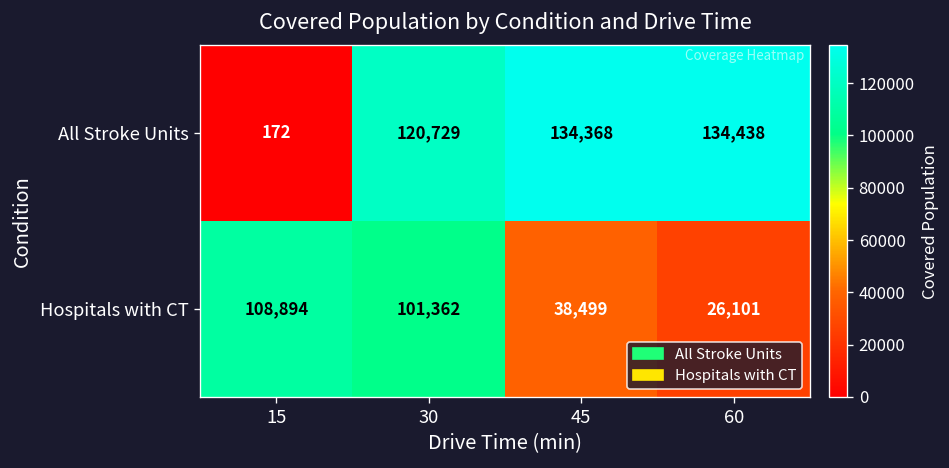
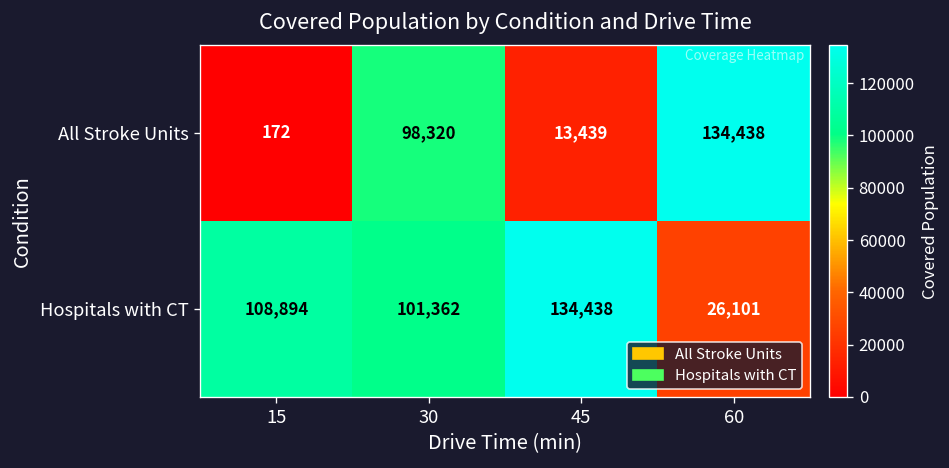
  {
    "All Stroke Units": {
      "15": "172",
-     "30": "120,729",
-     "45": "134,368"
+     "30": "98,320",
+     "45": "13,439"
    },
    "Hospitals with CT": {
      "15": "108,894",
      "30": "101,362",
-     "45": "38,499",
+     "45": "134,438",
      "60": "26,101"
    }
  }
